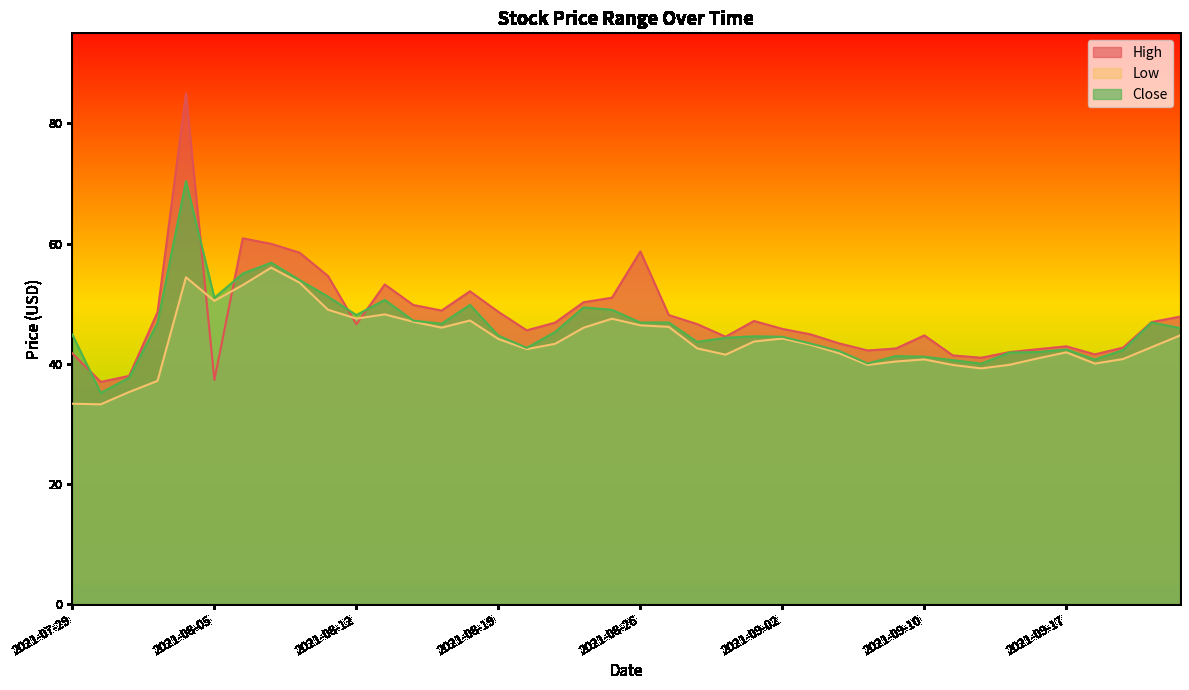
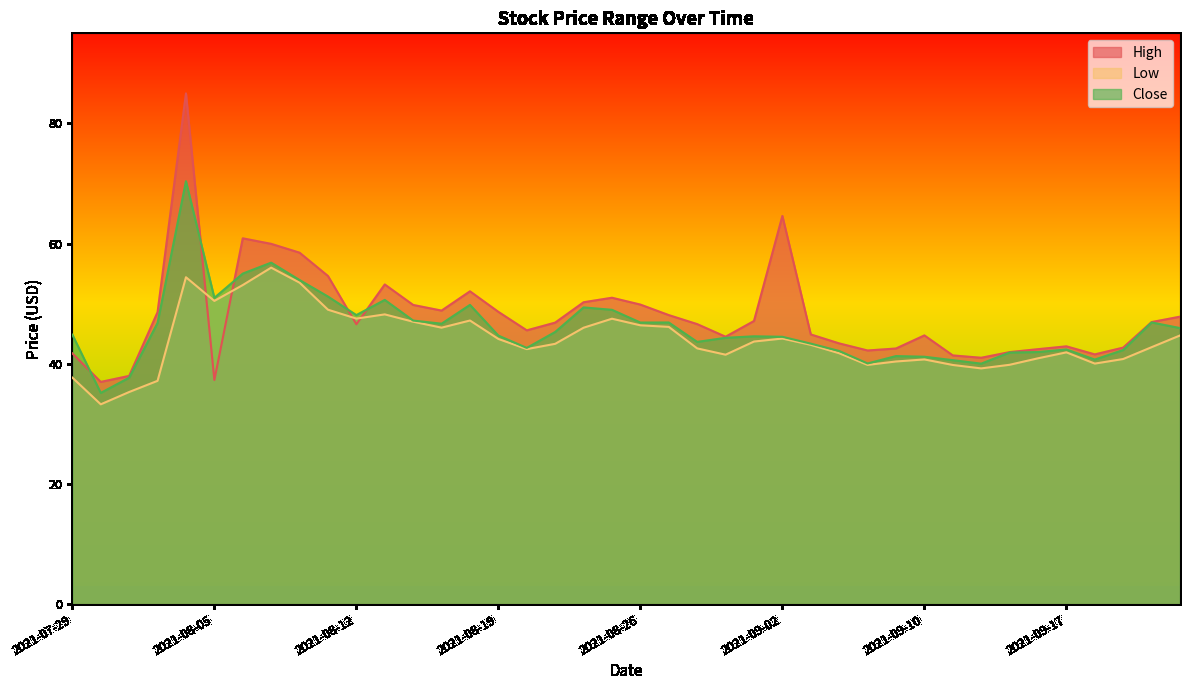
  {
    "High": {
      "2021-07-29": 42,
      "2021-08-05": 37,
      "2021-08-12": 47,
      "2021-08-19": 49,
-     "2021-08-26": 59,
-     "2021-09-02": 46,
+     "2021-08-26": 50,
+     "2021-09-02": 65,
      "2021-09-10": 45,
      "2021-09-17": 43
    },
    "Low": {
-     "2021-07-29": 33,
+     "2021-07-29": 38,
      "2021-08-05": 50,
      "2021-08-12": 48,
      "2021-08-19": 44,
      "2021-08-26": 46,
      "2021-09-10": 41,
      "2021-09-17": 42
    },
    "Close": {
      "2021-07-29": 45,
      "2021-08-05": 51,
      "2021-08-12": 48,
      "2021-08-19": 45,
      "2021-08-26": 47,
      "2021-09-10": 41,
      "2021-09-17": 42
    }
  }
